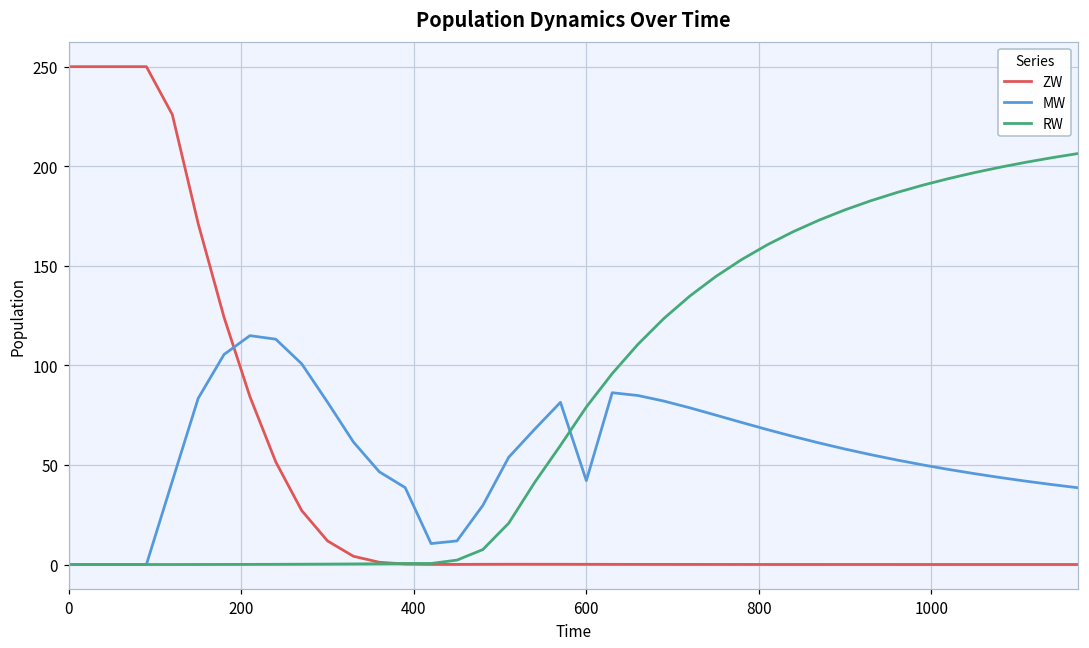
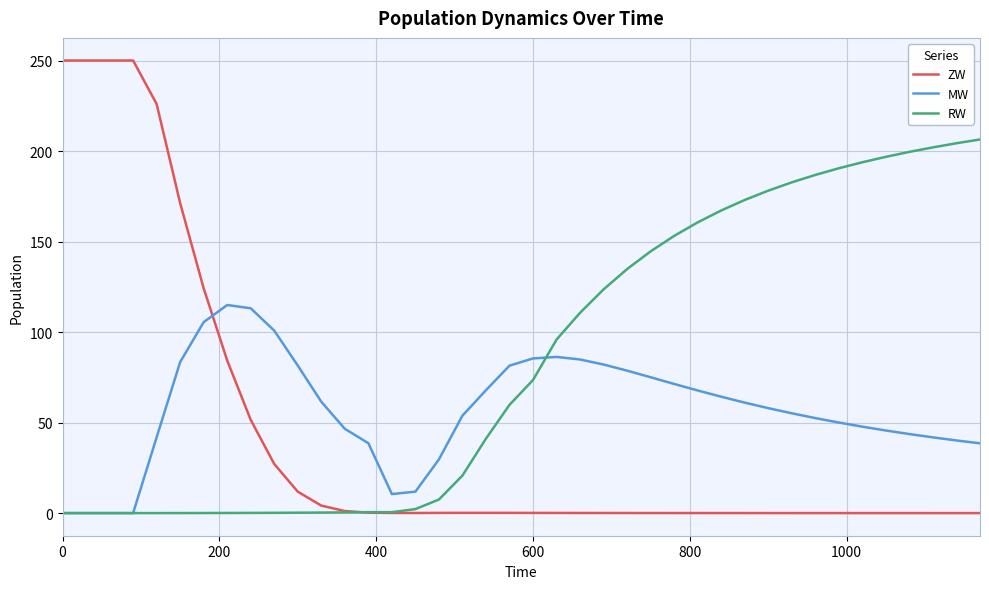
  {
    "ZW": {
      "0": 250,
      "600": 0
    },
    "MW": {
-     "600": 42
+     "600": 85
    },
    "RW": {
-     "600": 79
+     "600": 74
    }
  }
